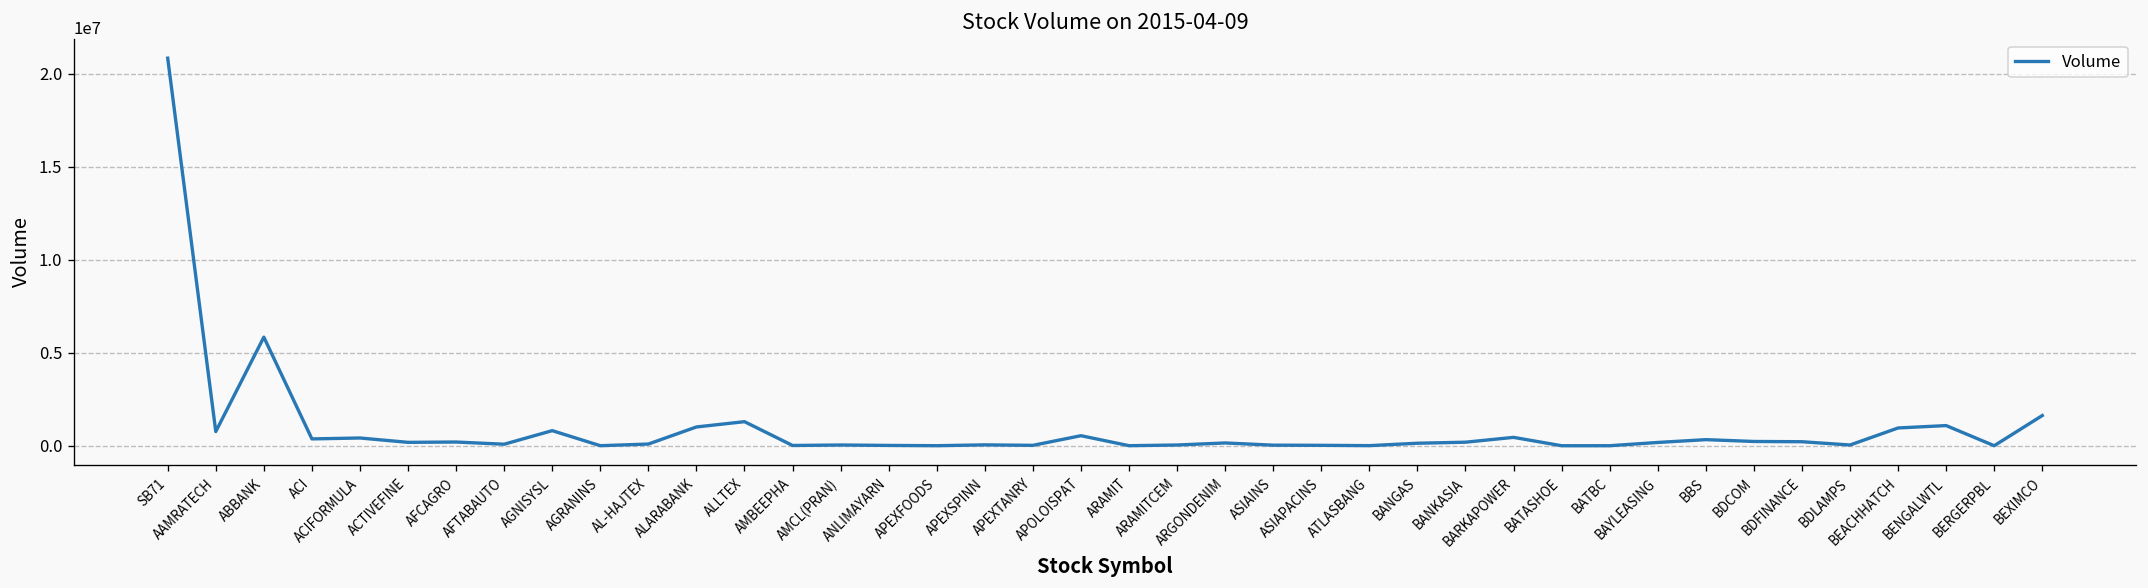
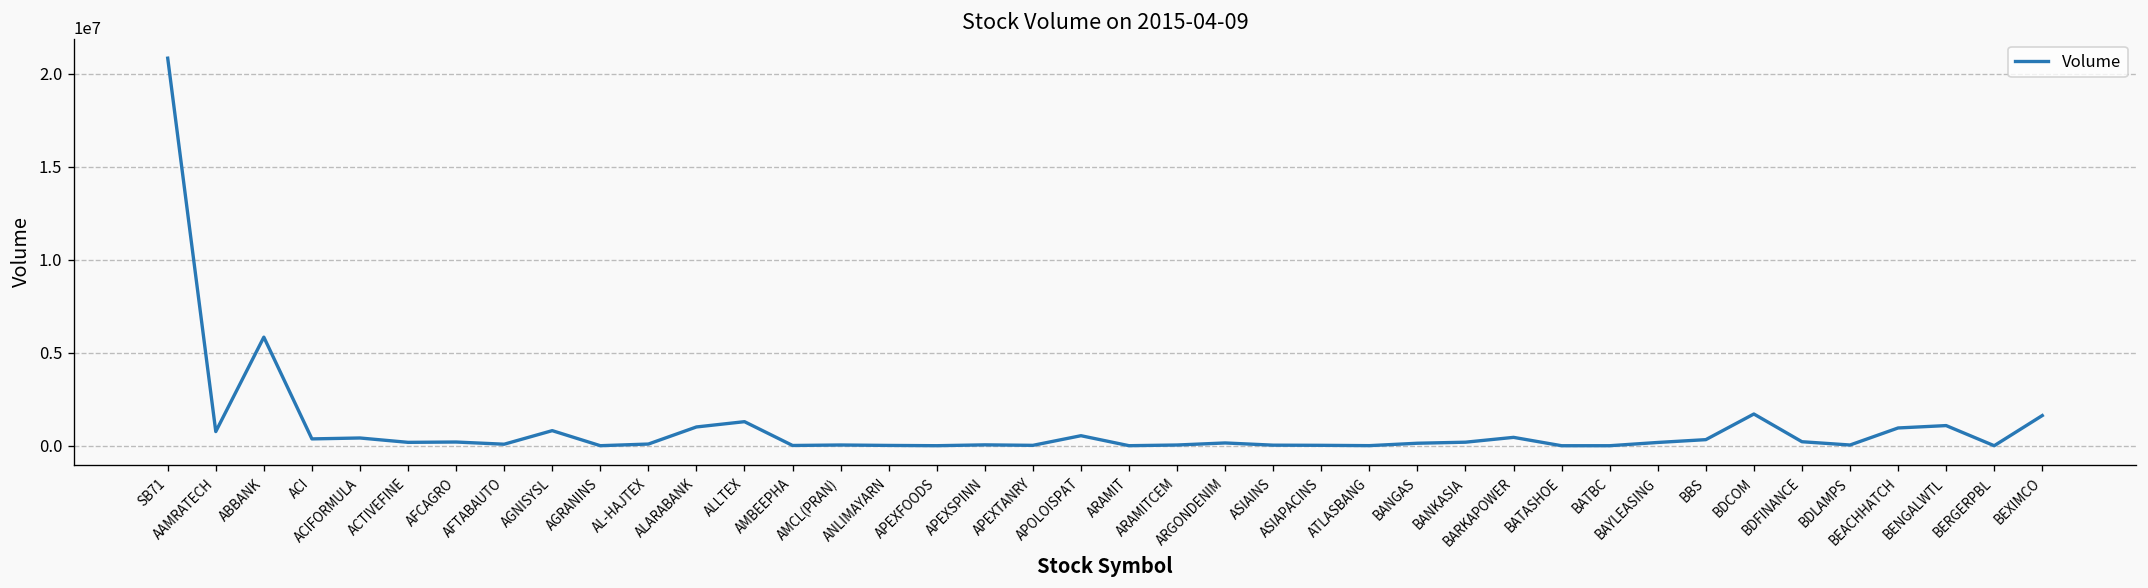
  {
    "SB71": 20800000,
    "AAMRATECH": 800000,
    "ABBANK": 5800000,
    "ACI": 400000,
    "ACIFORMULA": 400000,
    "ACTIVEFINE": 200000,
    "AFCAGRO": 200000,
    "AFTABAUTO": 100000,
    "AGNISYSL": 800000,
    "AGRANINS": 0,
    "AL-HAJTEX": 100000,
    "ALARABANK": 1000000,
    "ALLTEX": 1300000,
    "AMBEEPHA": 0,
    "AMCL(PRAN)": 0,
    "ANLIMAYARN": 0,
    "APEXFOODS": 0,
    "APEXSPINN": 0,
    "APEXTANRY": 0,
    "APOLOISPAT": 500000,
    "ARAMIT": 0,
    "ARAMITCEM": 0,
    "ARGONDENIM": 200000,
    "ASIAINS": 0,
    "ASIAPACINS": 0,
    "ATLASBANG": 0,
    "BANGAS": 100000,
    "BANKASIA": 200000,
    "BARKAPOWER": 500000,
    "BATASHOE": 0,
    "BATBC": 0,
    "BAYLEASING": 200000,
    "BBS": 300000,
-   "BDCOM": 200000,
+   "BDCOM": 1700000,
    "BDFINANCE": 200000,
    "BDLAMPS": 0,
    "BEACHHATCH": 1000000,
    "BENGALWTL": 1100000,
    "BERGERPBL": 0,
    "BEXIMCO": 1600000
  }
